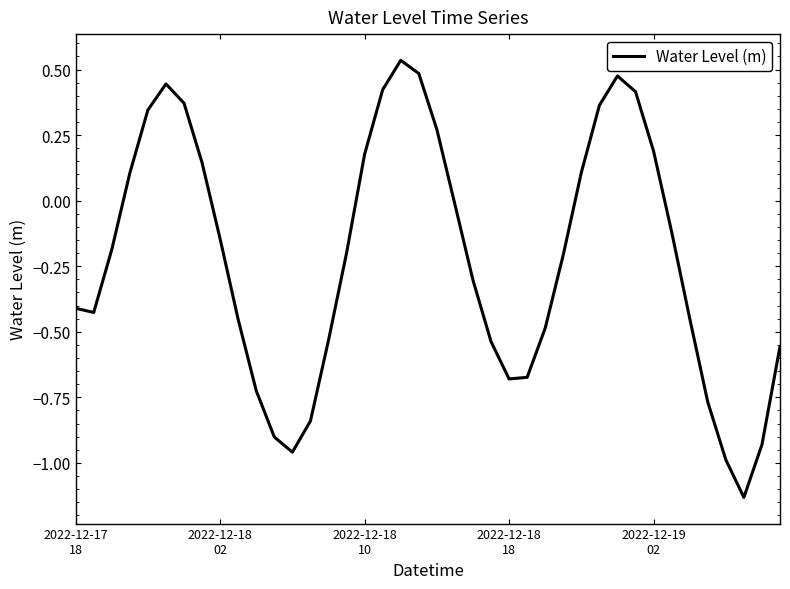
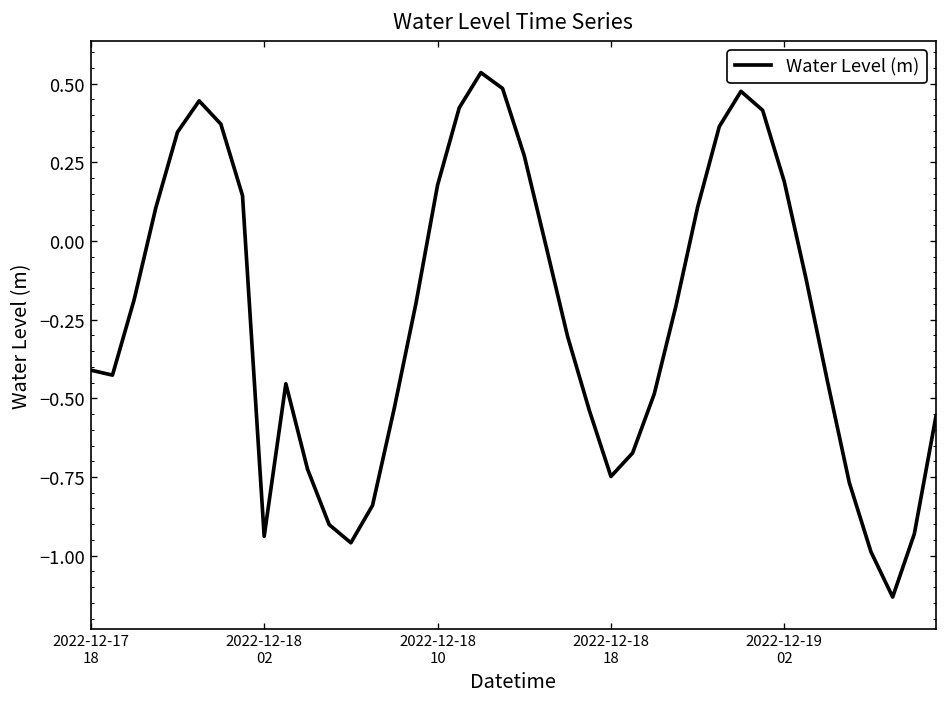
  {
    "2022-12-17 18": -0.41,
-   "2022-12-18 02": -0.15,
+   "2022-12-18 02": -0.94,
    "2022-12-18 10": 0.18,
-   "2022-12-18 18": -0.68,
+   "2022-12-18 18": -0.75,
    "2022-12-19 02": 0.19
  }
